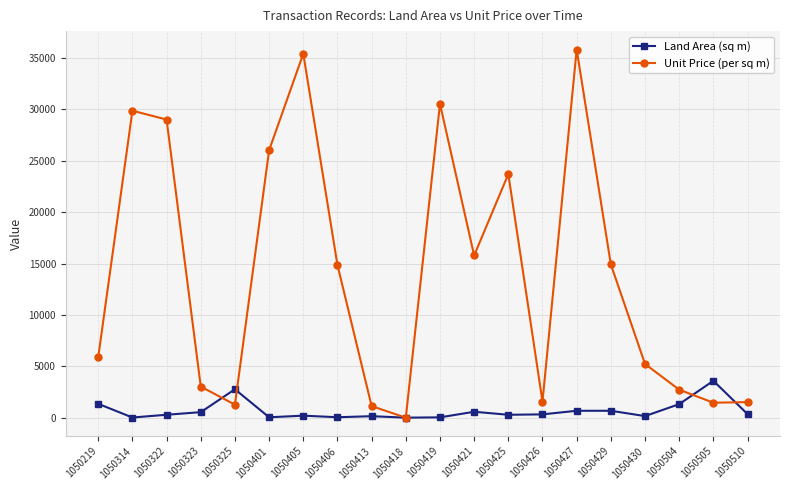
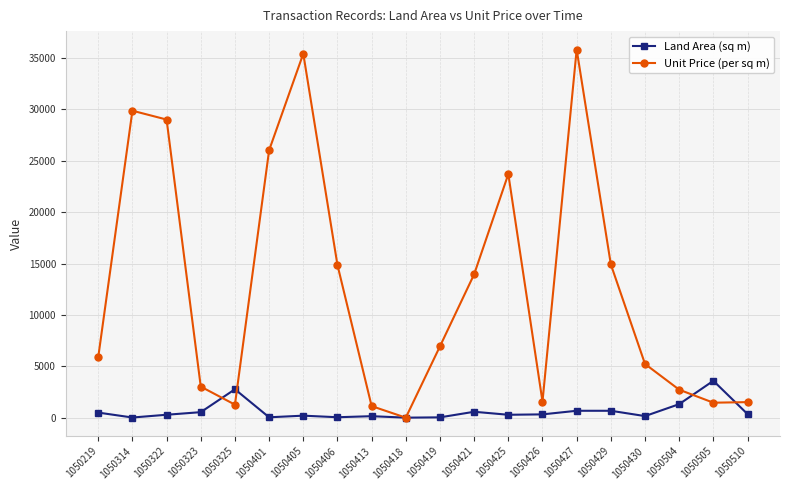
  {
    "Land Area (sq m)": {
-     "1050219": 1300,
+     "1050219": 500,
      "1050314": 0,
      "1050322": 300,
      "1050323": 500,
      "1050325": 2800,
      "1050401": 0,
      "1050405": 200,
      "1050406": 0,
      "1050413": 100,
      "1050419": 0,
      "1050421": 600,
      "1050425": 300,
      "1050426": 300,
      "1050427": 700,
      "1050429": 700,
      "1050430": 200,
      "1050504": 1300,
      "1050505": 3600,
      "1050510": 300
    },
    "Unit Price (per sq m)": {
      "1050219": 5900,
      "1050314": 29900,
      "1050322": 29000,
      "1050323": 3000,
      "1050325": 1300,
      "1050401": 26000,
      "1050405": 35400,
      "1050406": 14900,
      "1050413": 1100,
-     "1050419": 30500,
-     "1050421": 15800,
+     "1050419": 6900,
+     "1050421": 14000,
      "1050425": 23700,
      "1050426": 1600,
      "1050427": 35800,
      "1050429": 14900,
      "1050430": 5200,
      "1050504": 2700,
      "1050505": 1500,
      "1050510": 1500
    }
  }
